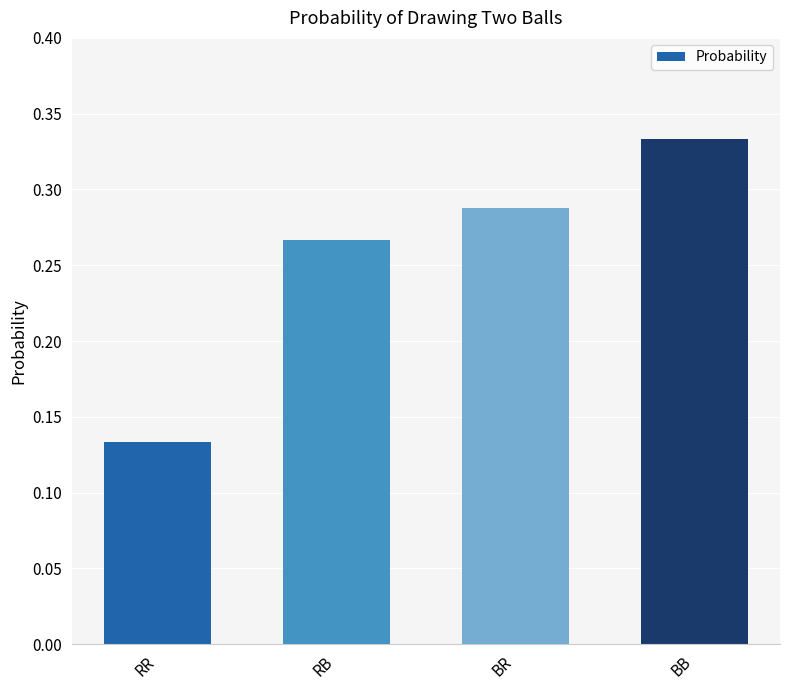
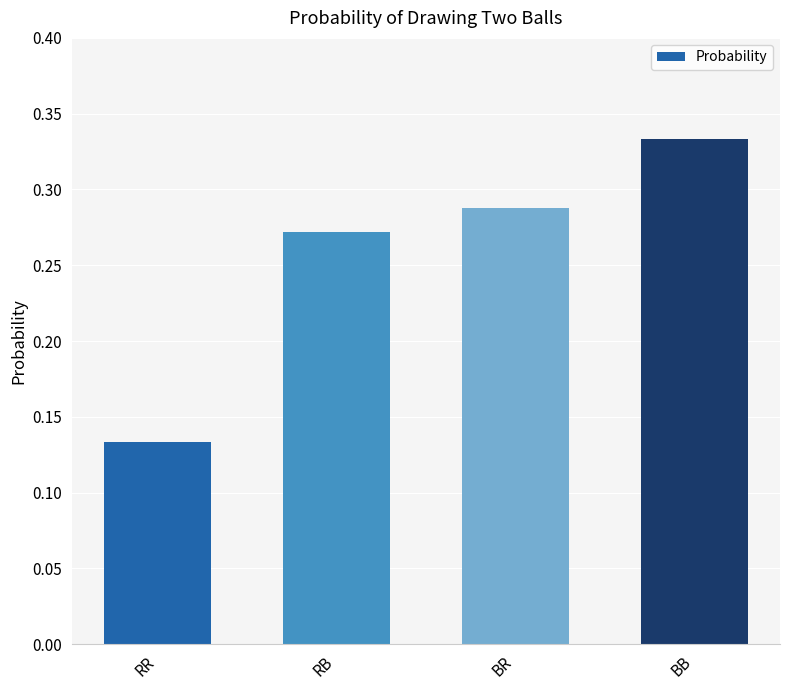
  {
    "RR": 0.133,
-   "RB": 0.267,
+   "RB": 0.272,
    "BR": 0.288,
    "BB": 0.333
  }
